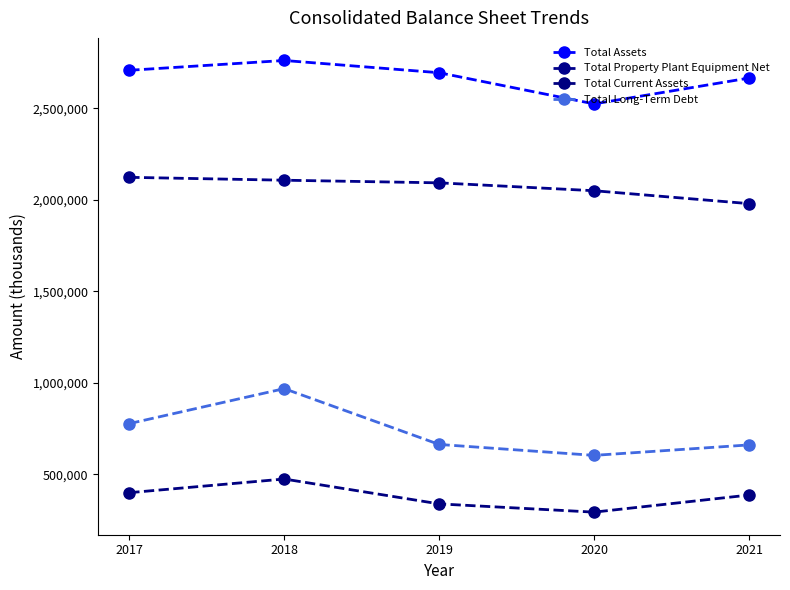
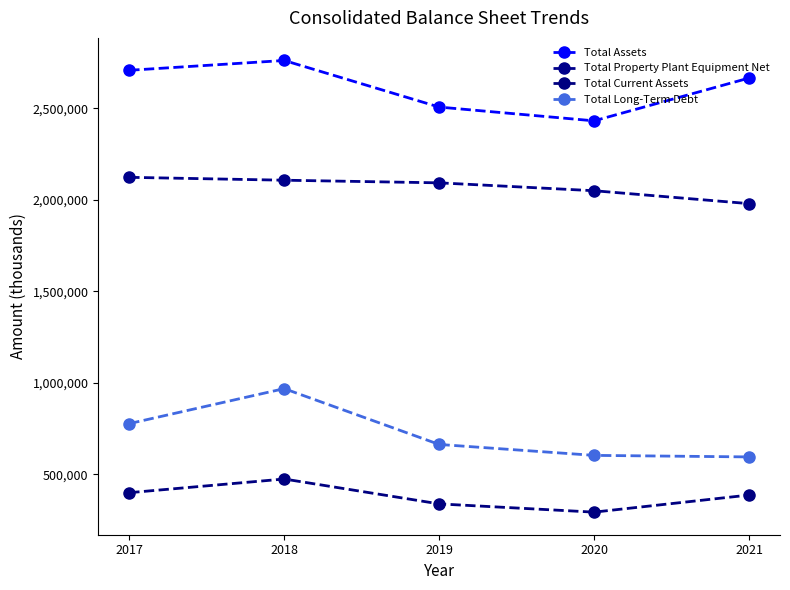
  {
    "Total Assets": {
      "2017": "2,710,000",
      "2018": "2,760,000",
-     "2019": "2,690,000",
-     "2020": "2,520,000",
+     "2019": "2,510,000",
+     "2020": "2,430,000",
      "2021": "2,660,000"
    },
    "Total Long-Term Debt": {
      "2017": "780,000",
      "2018": "970,000",
      "2019": "660,000",
      "2020": "600,000",
-     "2021": "660,000"
+     "2021": "590,000"
    }
  }
